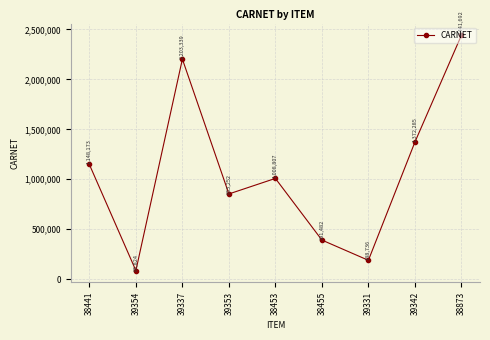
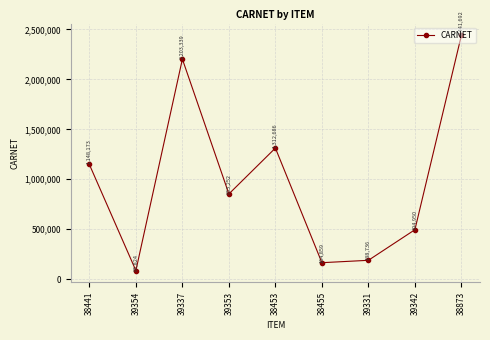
  {
    "38441": "1,148,173",
    "39354": "85,824",
    "39337": "2,203,339",
    "39353": "853,252",
-   "38453": "1,008,807",
-   "38455": "391,482",
+   "38453": "1,312,686",
+   "38455": "164,859",
    "39331": "188,736",
-   "39342": "1,372,285"
+   "39342": "494,950"
  }
